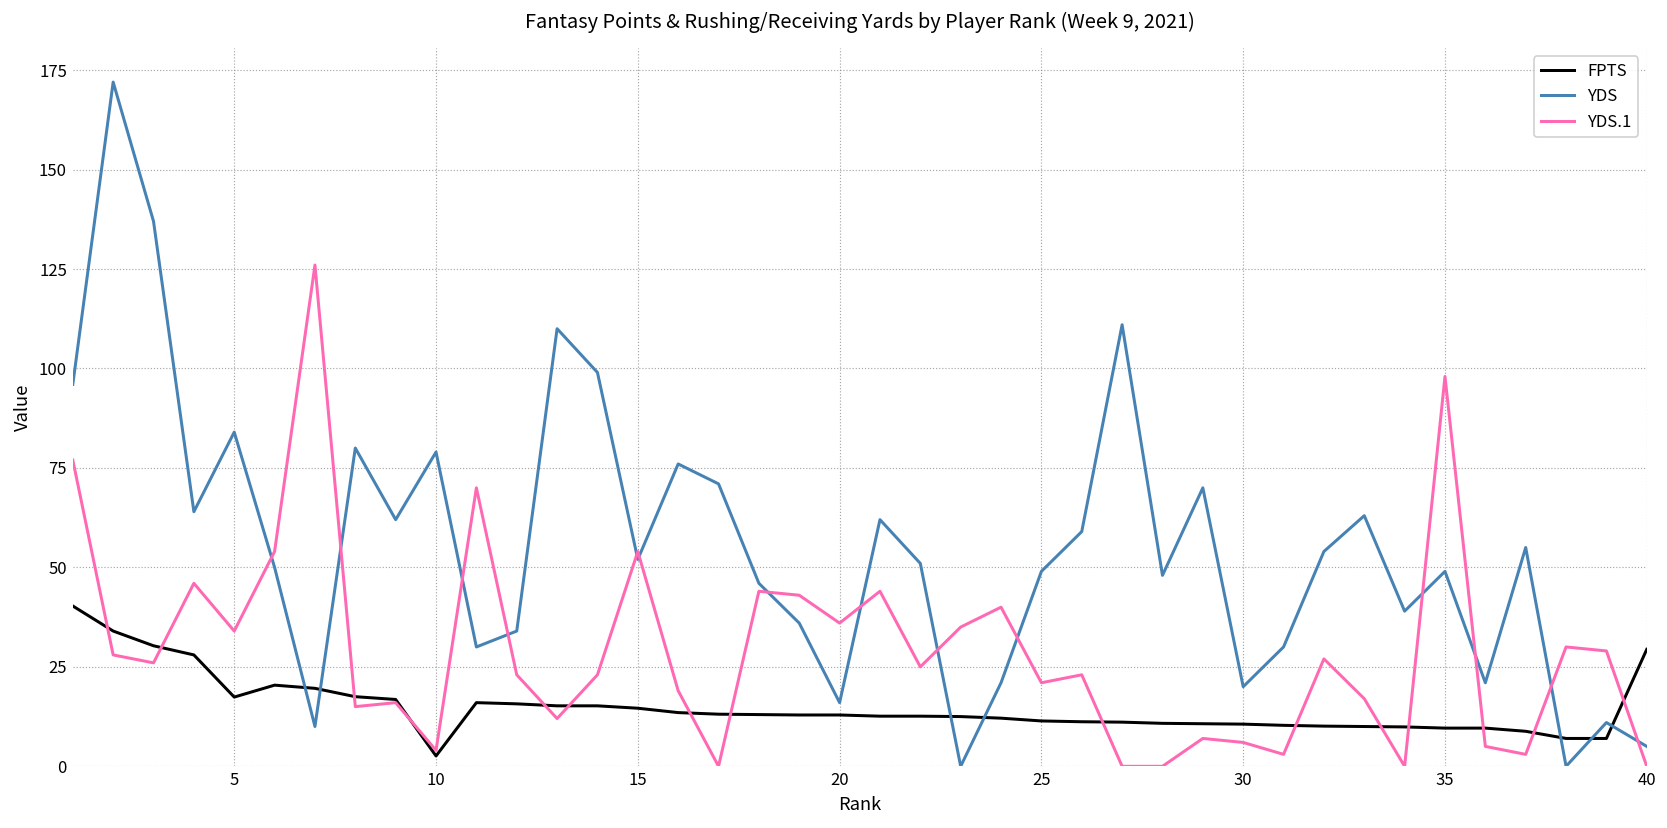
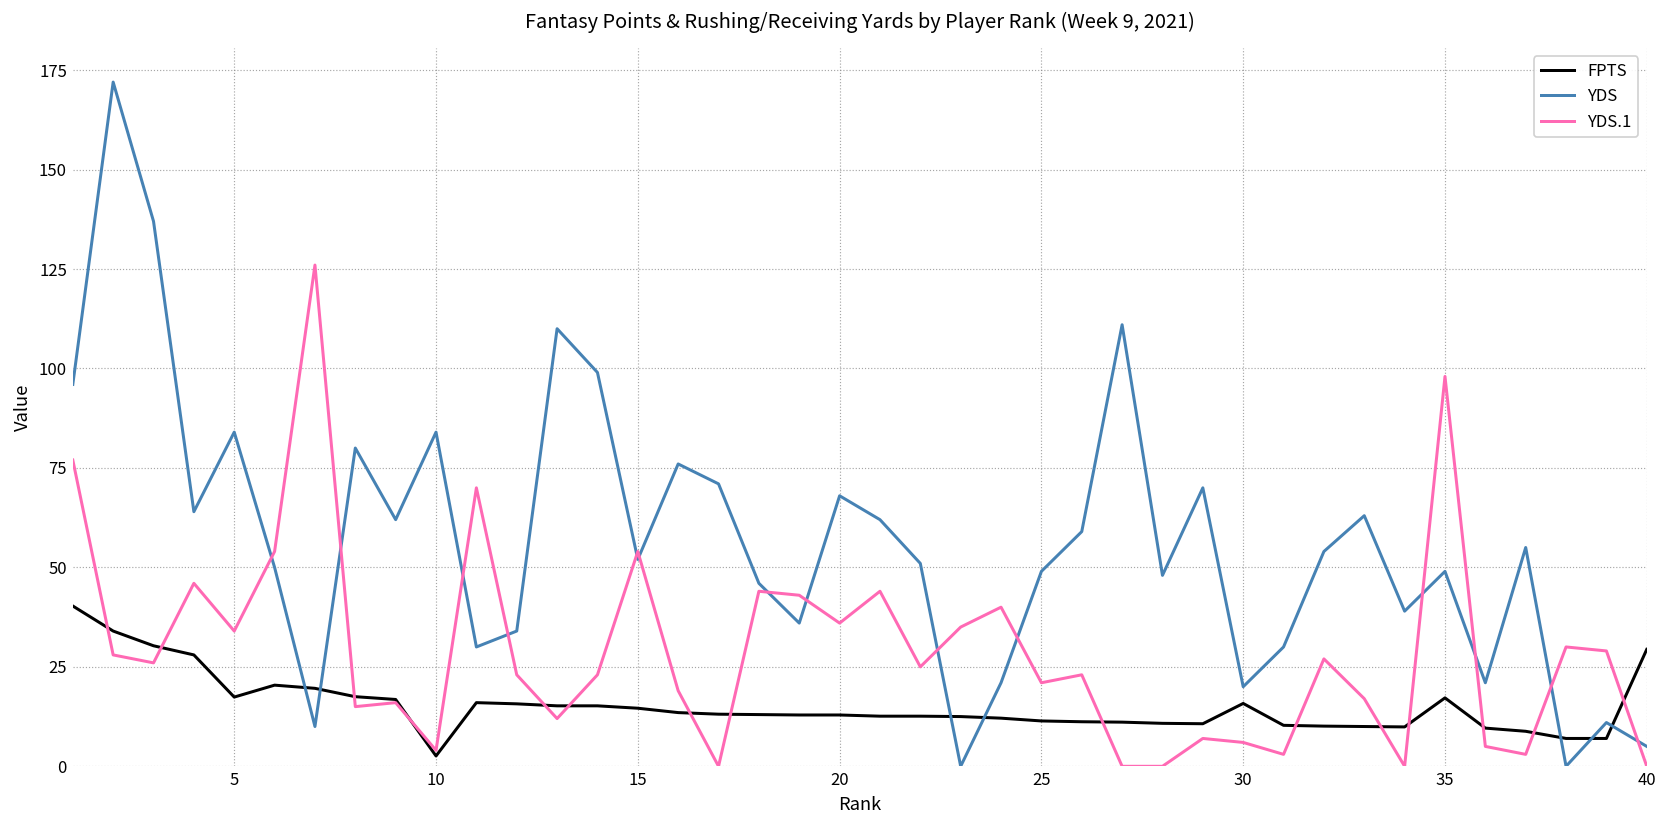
  {
    "FPTS": {
      "5": 17,
      "10": 3,
      "15": 15,
      "20": 13,
      "25": 11,
-     "30": 11,
-     "35": 10,
+     "30": 16,
+     "35": 17,
      "40": 29
    },
    "YDS": {
      "5": 84,
-     "10": 79,
+     "10": 84,
      "15": 52,
-     "20": 16,
+     "20": 68,
      "25": 49,
      "30": 20,
      "35": 49,
      "40": 5
    },
    "YDS.1": {
      "5": 34,
      "10": 4,
      "15": 54,
      "20": 36,
      "25": 21,
      "30": 6,
      "35": 98,
      "40": 0
    }
  }
